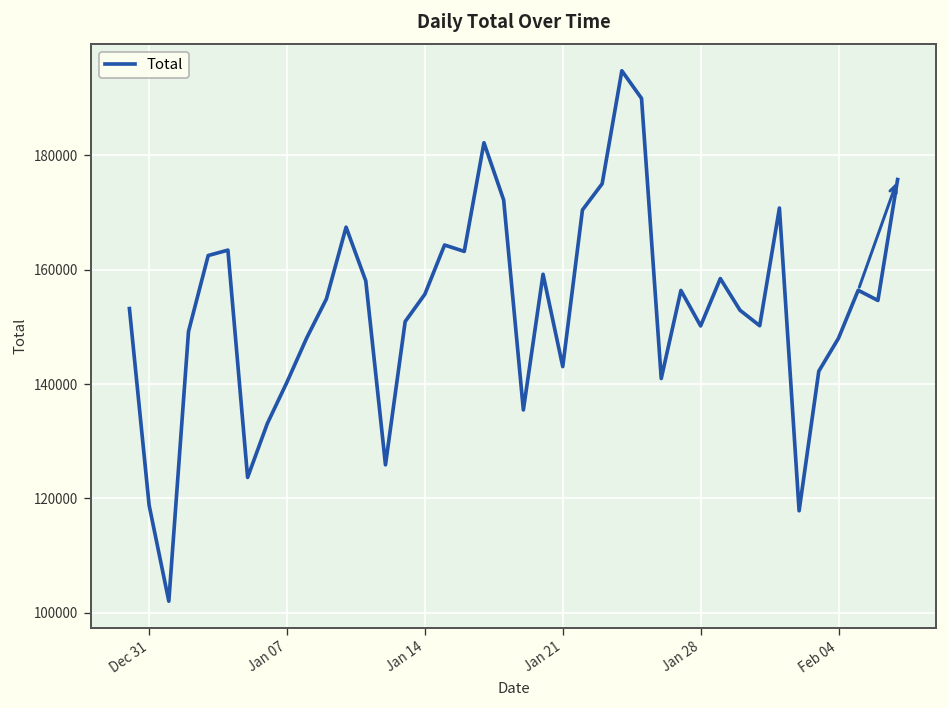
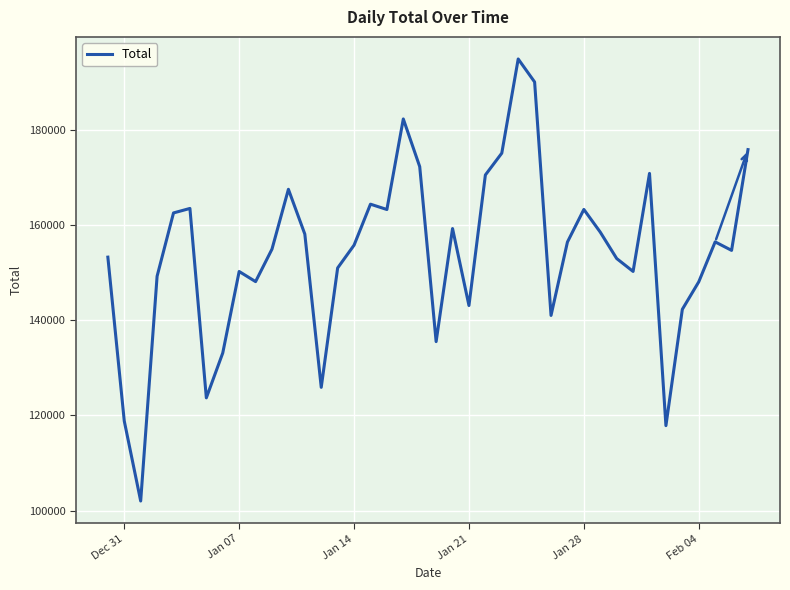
  {
    "Dec 31": 119000,
-   "Jan 07": 140000,
+   "Jan 07": 150000,
    "Jan 14": 156000,
    "Jan 21": 143000,
-   "Jan 28": 150000,
+   "Jan 28": 163000,
    "Feb 04": 148000
  }
